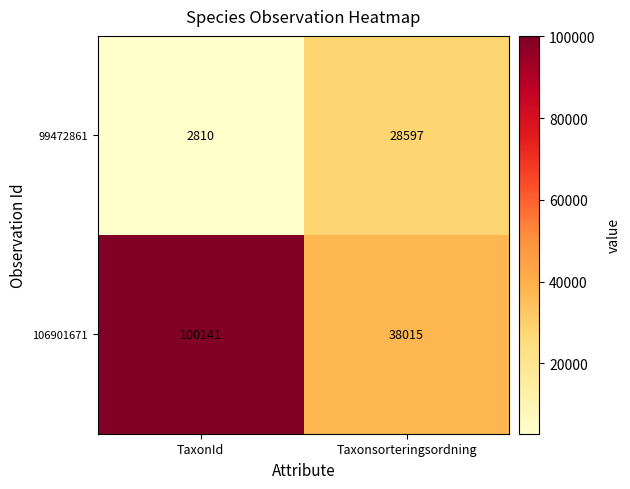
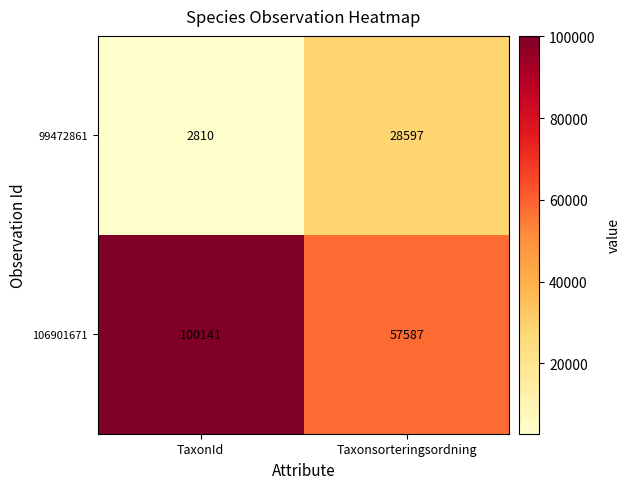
  {
    "99472861": {
      "TaxonId": 2810,
      "Taxonsorteringsordning": 28597
    },
    "106901671": {
      "TaxonId": 100141,
-     "Taxonsorteringsordning": 38015
+     "Taxonsorteringsordning": 57587
    }
  }
